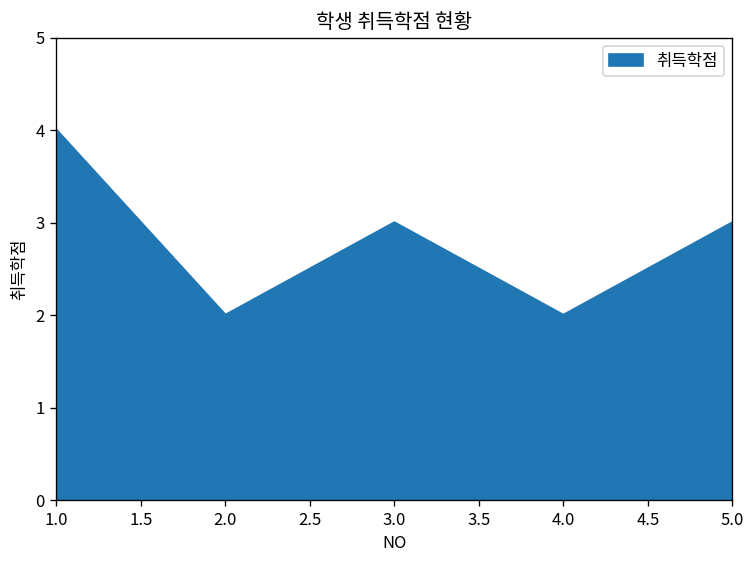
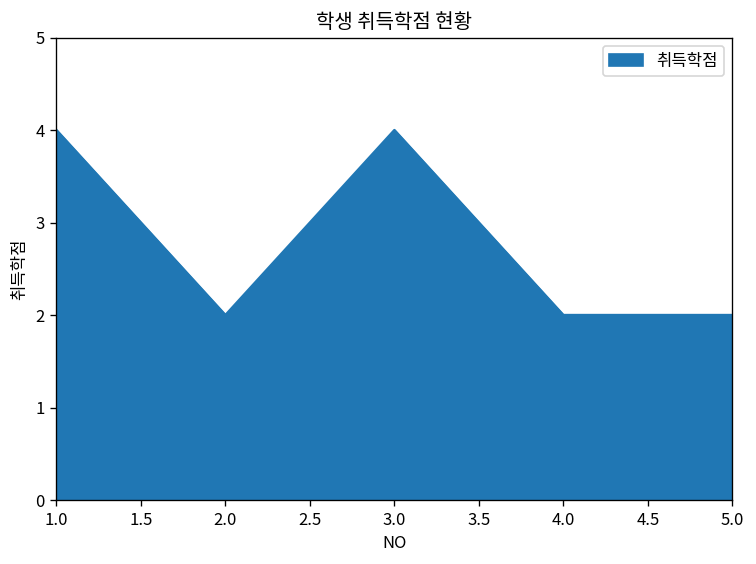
  {
    "1.0": 4,
    "2.0": 2,
-   "3.0": 3,
+   "3.0": 4,
    "4.0": 2,
-   "5.0": 3
+   "5.0": 2
  }
